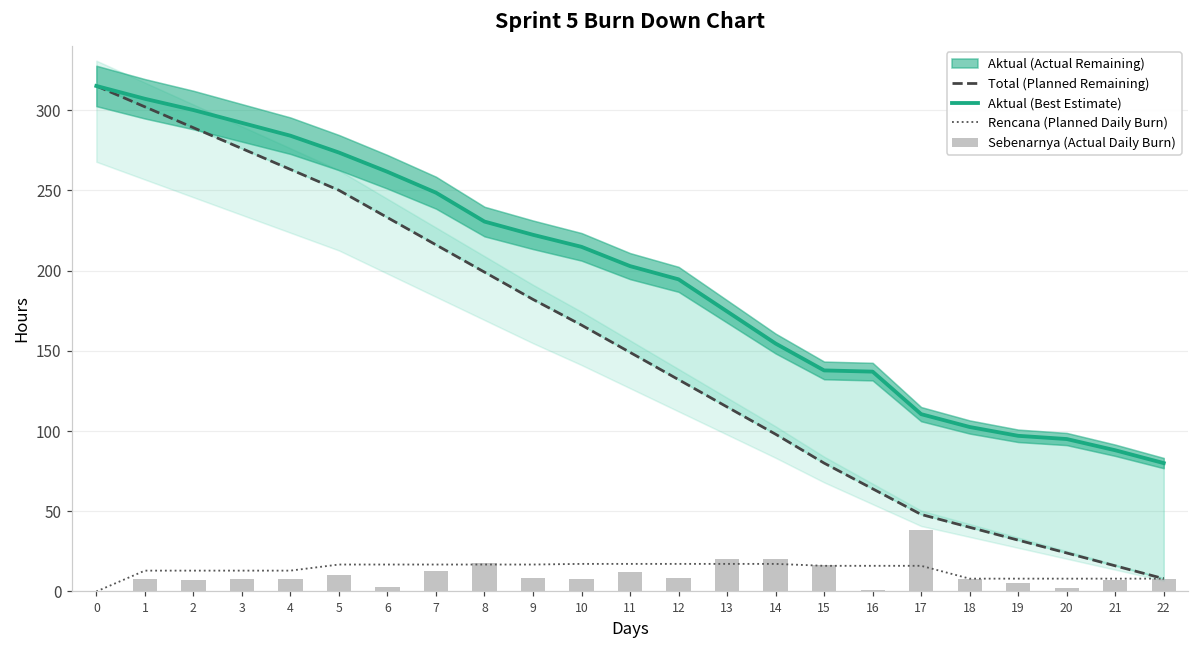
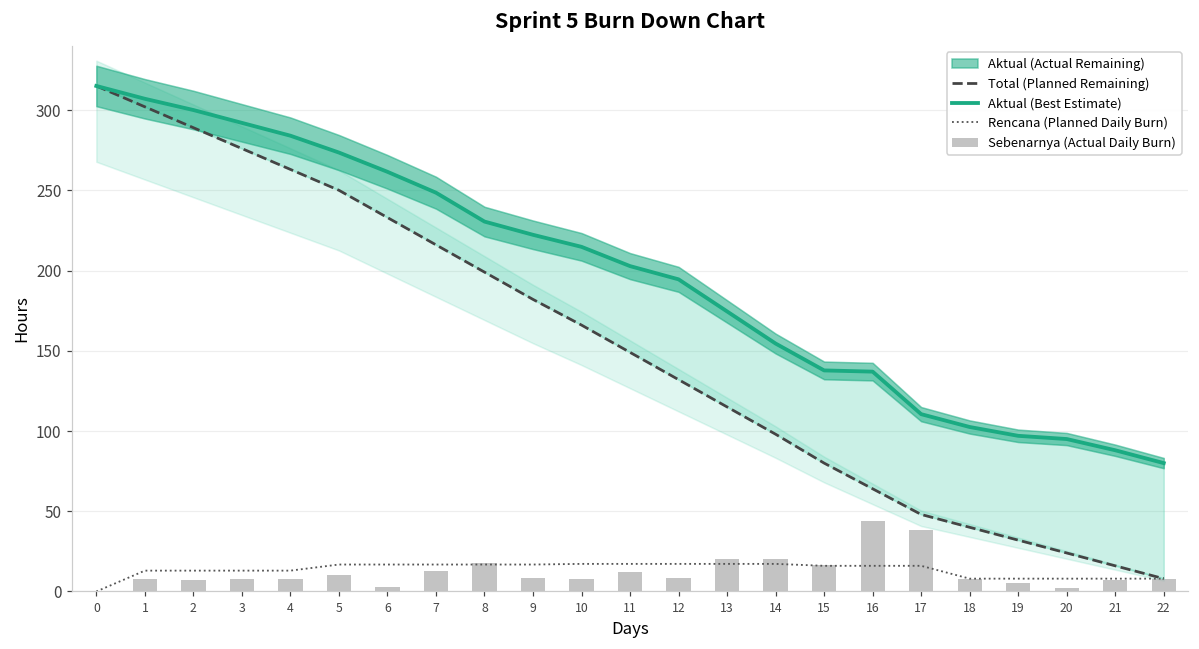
  {
    "Sebenarnya (Actual Daily Burn)": {
      "0": 0,
      "1": 8,
      "2": 7,
      "3": 8,
      "4": 8,
      "5": 11,
      "6": 3,
      "7": 13,
      "8": 18,
      "9": 8,
      "10": 8,
      "11": 12,
      "12": 8,
      "13": 20,
      "14": 20,
      "15": 17,
-     "16": 1,
+     "16": 44,
      "17": 38,
      "18": 8,
      "19": 6,
      "20": 2,
      "21": 7,
      "22": 8
    }
  }
